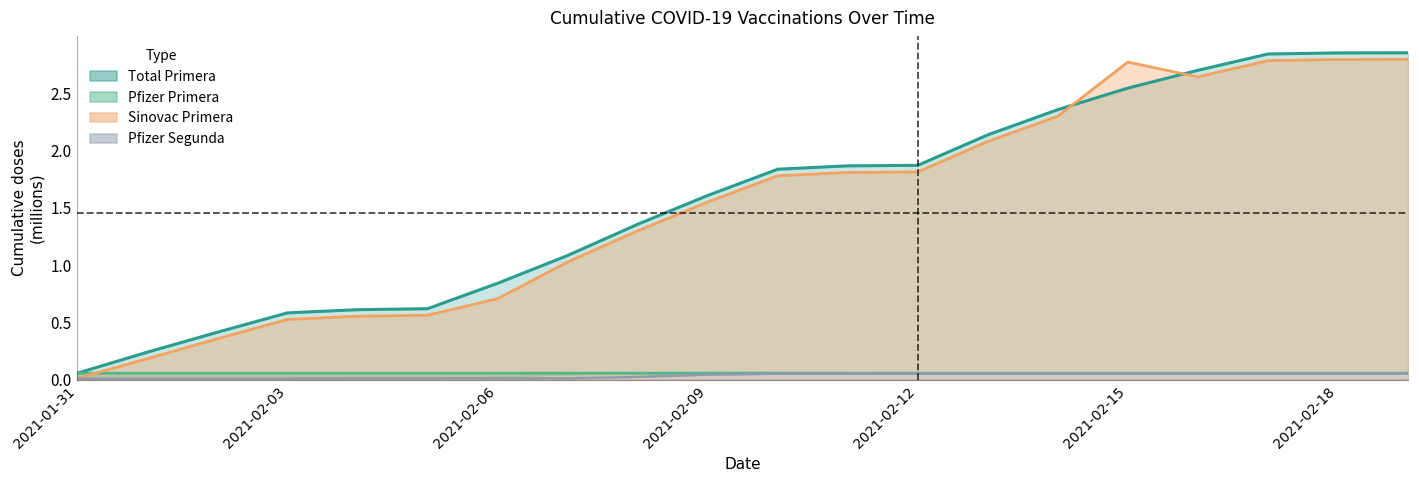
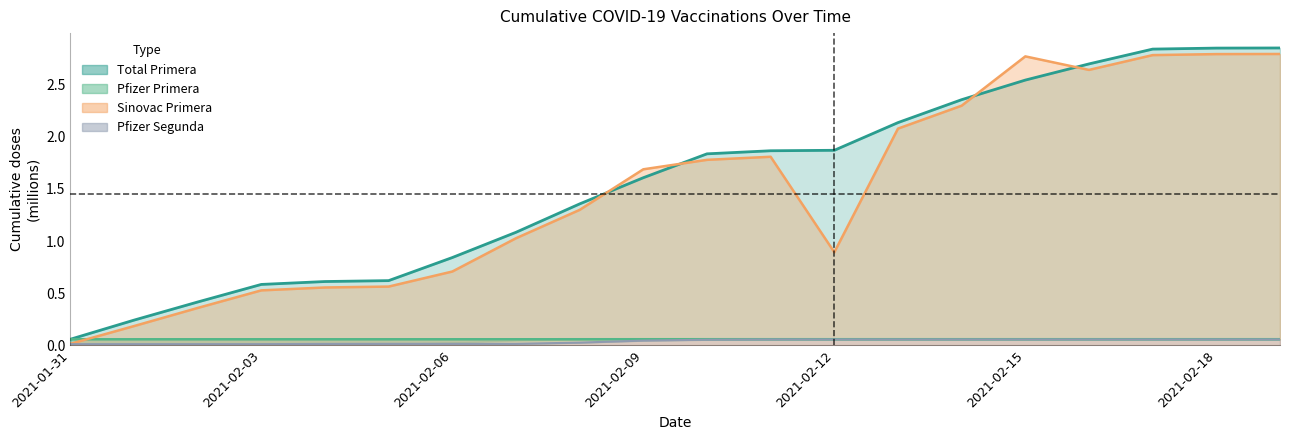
  {
    "Sinovac Primera": {
      "2021-02-03": 0.53,
      "2021-02-06": 0.71,
-     "2021-02-09": 1.55,
-     "2021-02-12": 1.81,
+     "2021-02-09": 1.69,
+     "2021-02-12": 0.89,
      "2021-02-15": 2.77,
      "2021-02-18": 2.79
    }
  }
